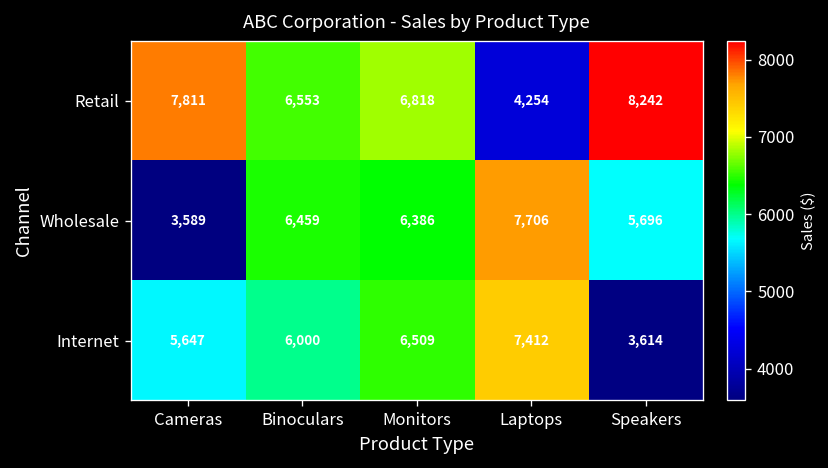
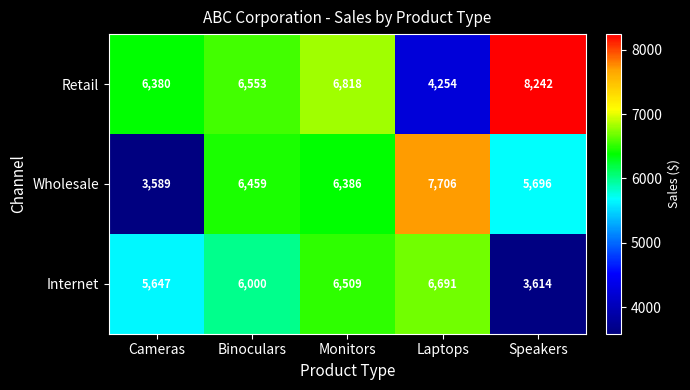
  {
    "Retail": {
-     "Cameras": "7,811",
+     "Cameras": "6,380",
      "Binoculars": "6,553",
      "Monitors": "6,818",
      "Laptops": "4,254",
      "Speakers": "8,242"
    },
    "Wholesale": {
      "Cameras": "3,589",
      "Binoculars": "6,459",
      "Monitors": "6,386",
      "Laptops": "7,706",
      "Speakers": "5,696"
    },
    "Internet": {
      "Cameras": "5,647",
      "Binoculars": "6,000",
      "Monitors": "6,509",
-     "Laptops": "7,412",
+     "Laptops": "6,691",
      "Speakers": "3,614"
    }
  }
